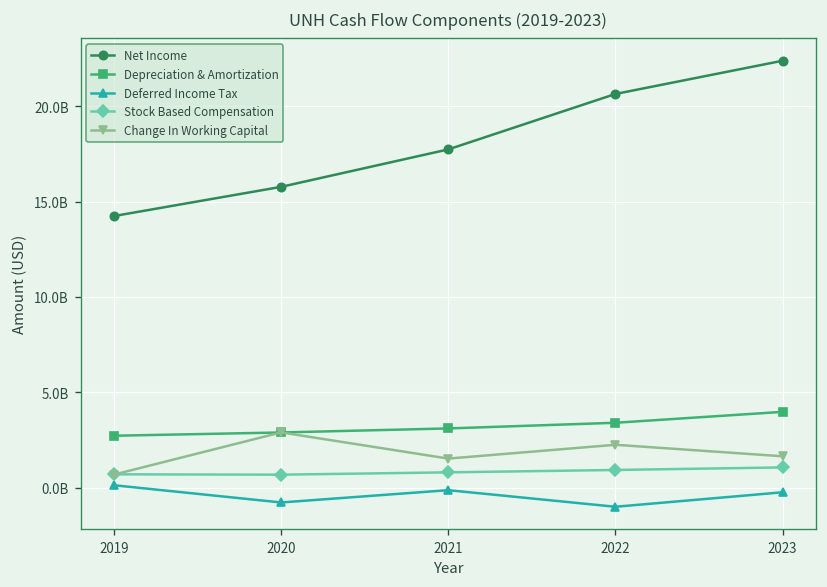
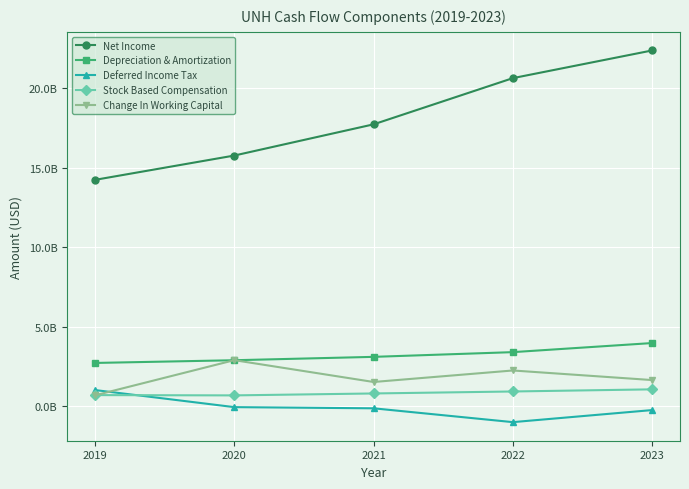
  {
    "Deferred Income Tax": {
-     "2019": 100000000,
-     "2020": -800000000,
+     "2019": 1000000000,
+     "2020": -100000000,
      "2021": -100000000,
      "2022": -1000000000,
      "2023": -200000000
    }
  }
